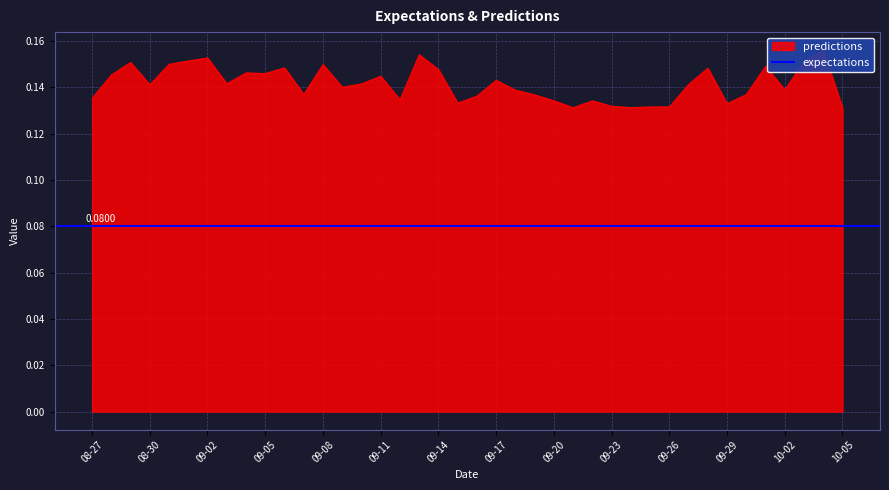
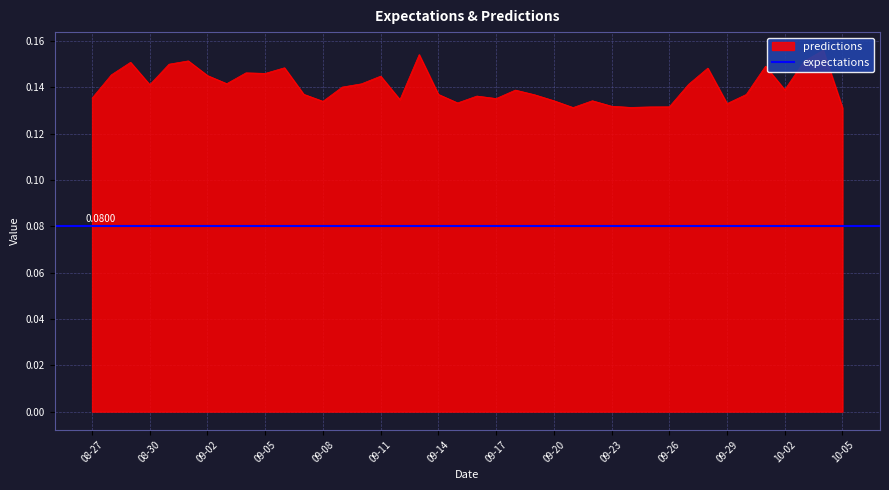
  {
    "08-27": 0.135,
    "08-30": 0.141,
-   "09-02": 0.153,
+   "09-02": 0.145,
    "09-05": 0.146,
-   "09-08": 0.150,
+   "09-08": 0.134,
    "09-11": 0.145,
-   "09-14": 0.148,
-   "09-17": 0.143,
+   "09-14": 0.137,
+   "09-17": 0.135,
    "09-20": 0.134,
    "09-23": 0.132,
    "09-26": 0.132,
    "09-29": 0.133,
    "10-02": 0.139,
    "10-05": 0.131
  }
